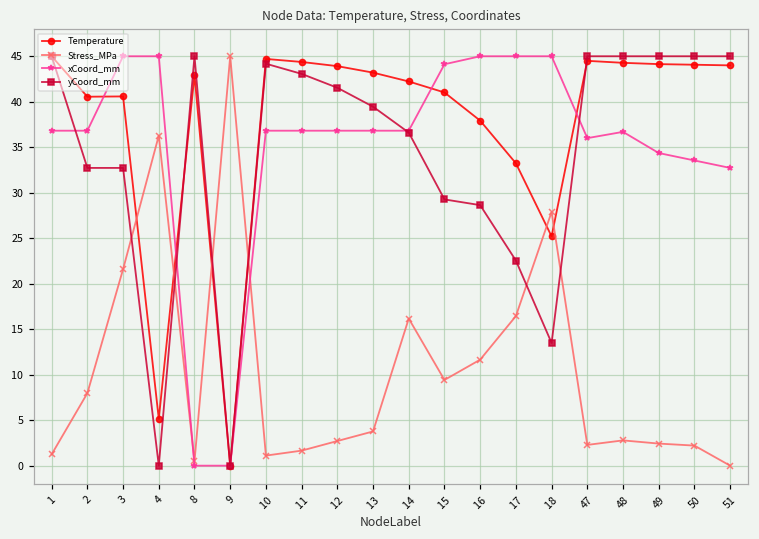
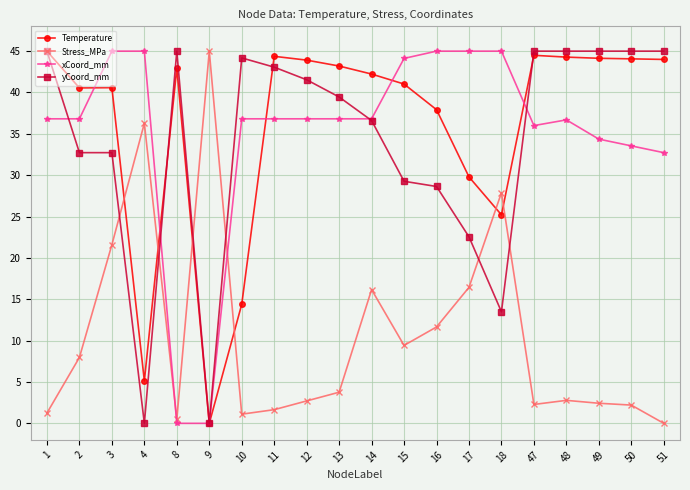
  {
    "Temperature": {
      "2": 41,
      "3": 41,
      "4": 5,
      "8": 43,
-     "10": 45,
+     "10": 14,
      "11": 44,
      "12": 44,
      "13": 43,
      "14": 42,
      "15": 41,
      "16": 38,
-     "17": 33,
+     "17": 30,
      "18": 25,
      "47": 44,
      "48": 44,
      "49": 44,
      "50": 44,
      "51": 44
    },
    "Stress_MPa": {
      "1": 1,
      "2": 8,
      "3": 22,
      "4": 36,
      "8": 0,
      "9": 45,
      "10": 1,
      "11": 2,
      "12": 3,
      "13": 4,
      "14": 16,
      "15": 9,
      "16": 12,
      "17": 16,
      "18": 28,
      "47": 2,
      "48": 3,
      "49": 2,
      "50": 2,
      "51": 0
    },
    "xCoord_mm": {
      "1": 37,
      "2": 37,
      "4": 45,
      "8": 0,
      "10": 37,
      "11": 37,
      "12": 37,
      "13": 37,
      "15": 44,
      "16": 45,
      "17": 45,
      "18": 45,
      "47": 36,
      "48": 37,
      "49": 34,
      "50": 34,
      "51": 33
    },
    "yCoord_mm": {
      "2": 33,
      "3": 33,
      "4": 0,
      "8": 45,
      "10": 44,
      "11": 43,
      "12": 42,
      "13": 39,
      "15": 29,
      "16": 29,
      "17": 23,
      "18": 13,
      "47": 45,
      "48": 45,
      "49": 45,
      "50": 45,
      "51": 45
    }
  }
